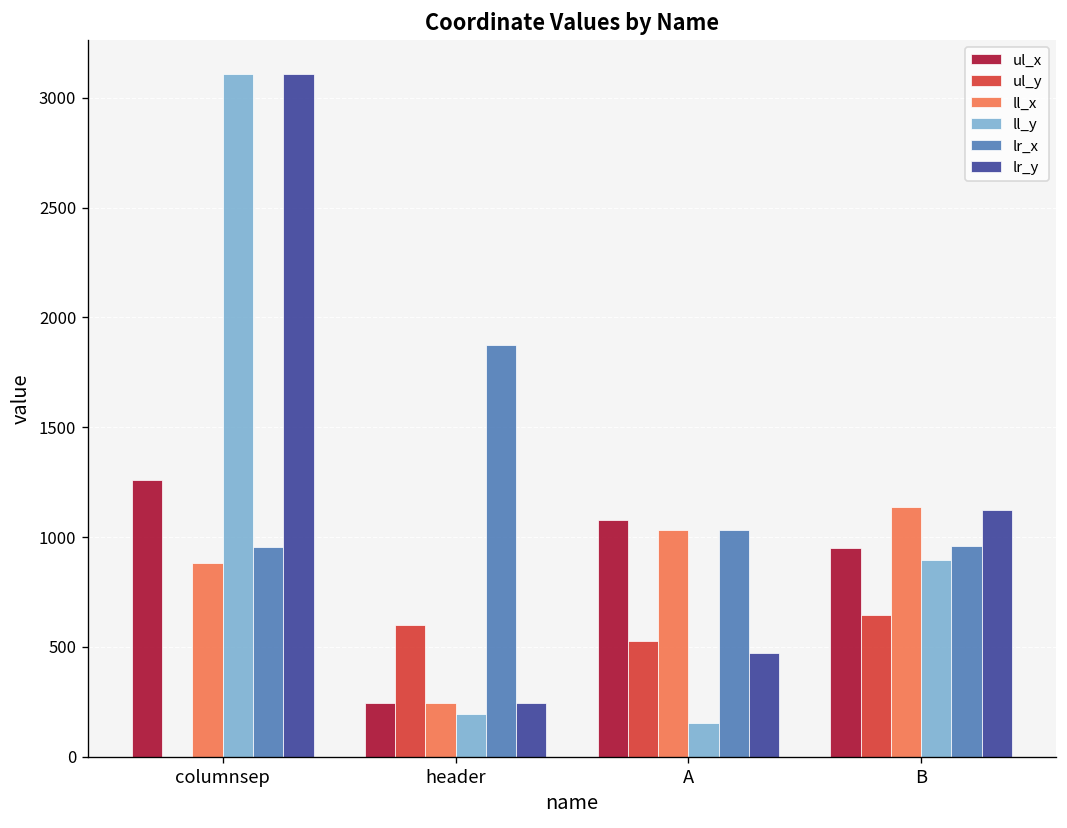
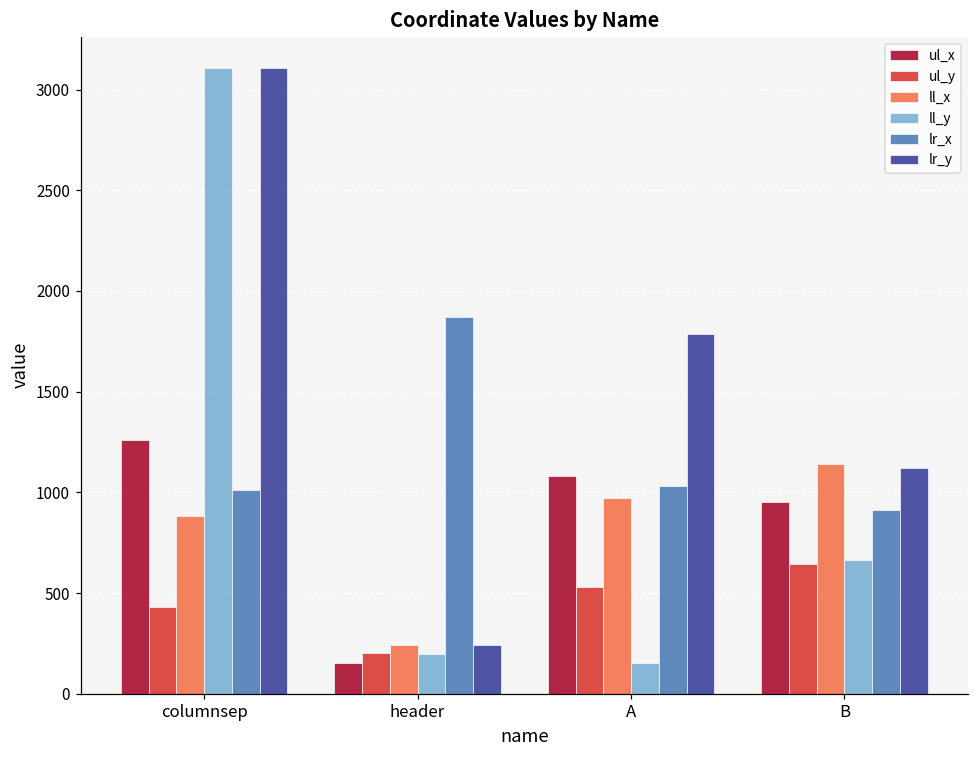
  {
    "ul_x": {
      "columnsep": 1260,
-     "header": 240,
+     "header": 150,
      "A": 1080,
      "B": 950
    },
    "ul_y": {
-     "columnsep": 0,
-     "header": 600,
+     "columnsep": 430,
+     "header": 210,
      "A": 530,
      "B": 650
    },
    "ll_x": {
      "columnsep": 880,
      "header": 240,
-     "A": 1030,
+     "A": 970,
      "B": 1140
    },
    "ll_y": {
      "columnsep": 3110,
      "header": 200,
      "A": 150,
-     "B": 890
+     "B": 660
    },
    "lr_x": {
-     "columnsep": 950,
+     "columnsep": 1010,
      "header": 1870,
      "A": 1030,
-     "B": 960
+     "B": 910
    },
    "lr_y": {
      "columnsep": 3110,
      "header": 240,
-     "A": 470,
+     "A": 1790,
      "B": 1120
    }
  }
